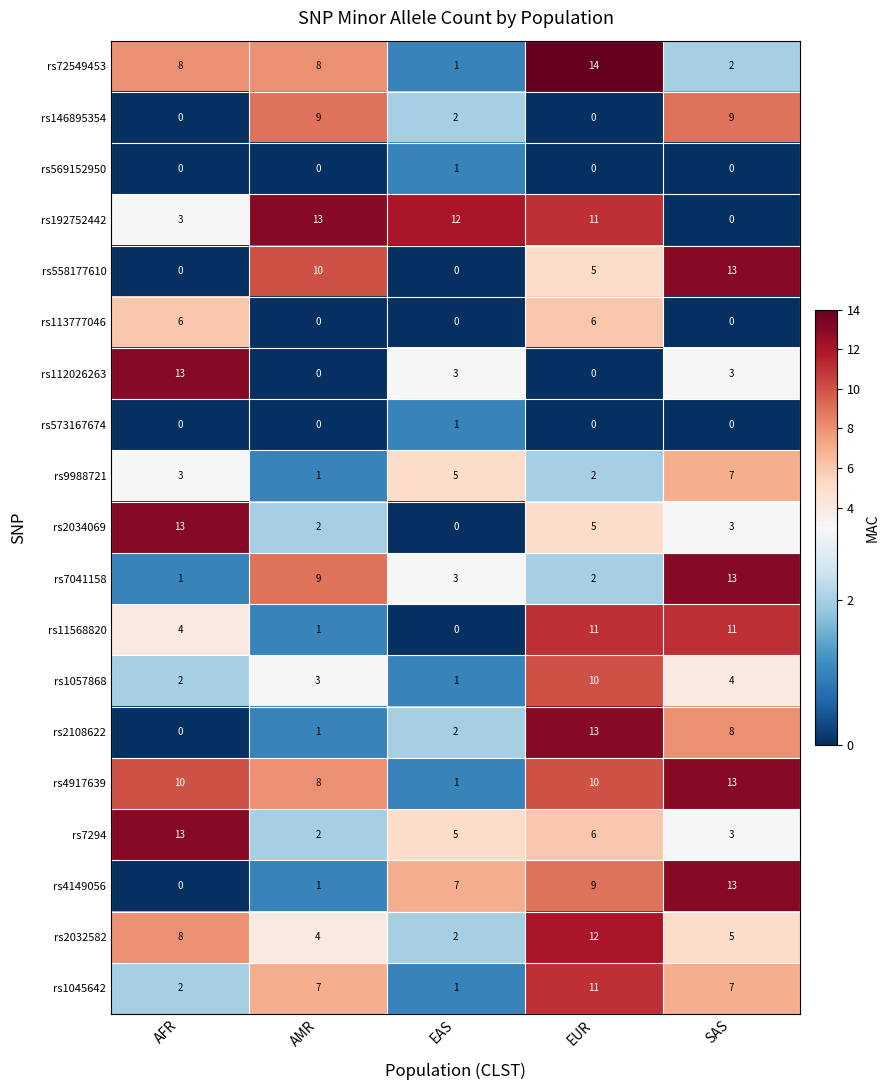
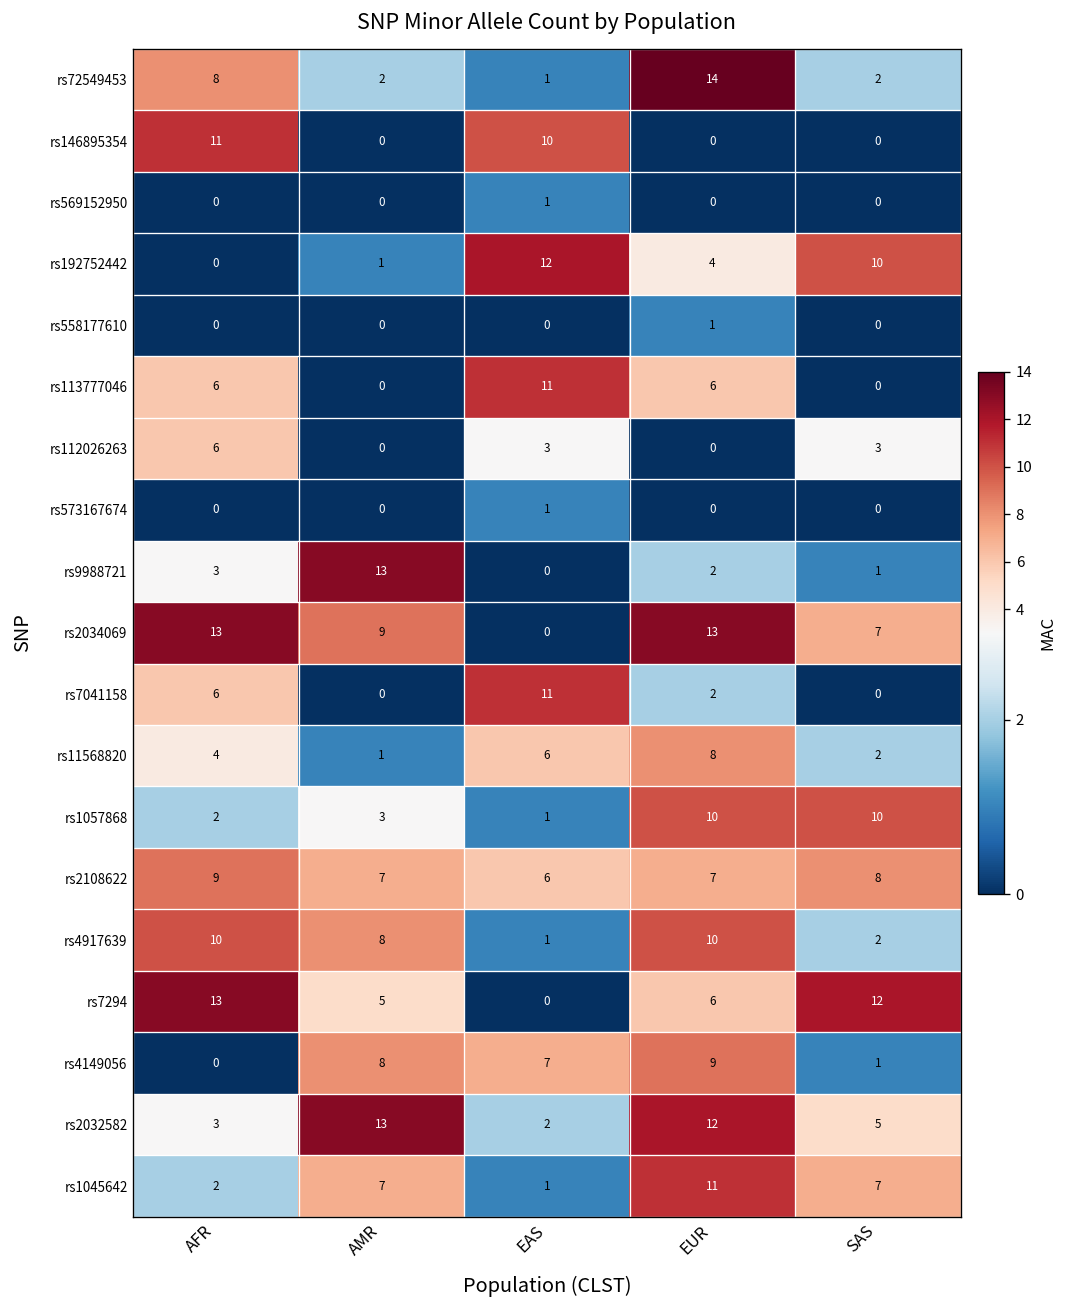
  {
    "rs72549453": {
      "AFR": 8,
-     "AMR": 8,
+     "AMR": 2,
      "EAS": 1,
      "EUR": 14,
      "SAS": 2
    },
    "rs146895354": {
-     "AFR": 0,
-     "AMR": 9,
-     "EAS": 2,
+     "AFR": 11,
+     "AMR": 0,
+     "EAS": 10,
      "EUR": 0,
-     "SAS": 9
+     "SAS": 0
    },
    "rs569152950": {
      "AFR": 0,
      "AMR": 0,
      "EAS": 1,
      "EUR": 0,
      "SAS": 0
    },
    "rs192752442": {
-     "AFR": 3,
-     "AMR": 13,
+     "AFR": 0,
+     "AMR": 1,
      "EAS": 12,
-     "EUR": 11,
-     "SAS": 0
+     "EUR": 4,
+     "SAS": 10
    },
    "rs558177610": {
      "AFR": 0,
-     "AMR": 10,
+     "AMR": 0,
      "EAS": 0,
-     "EUR": 5,
-     "SAS": 13
+     "EUR": 1,
+     "SAS": 0
    },
    "rs113777046": {
      "AFR": 6,
      "AMR": 0,
-     "EAS": 0,
+     "EAS": 11,
      "EUR": 6,
      "SAS": 0
    },
    "rs112026263": {
-     "AFR": 13,
+     "AFR": 6,
      "AMR": 0,
      "EAS": 3,
      "EUR": 0,
      "SAS": 3
    },
    "rs573167674": {
      "AFR": 0,
      "AMR": 0,
      "EAS": 1,
      "EUR": 0,
      "SAS": 0
    },
    "rs9988721": {
      "AFR": 3,
-     "AMR": 1,
-     "EAS": 5,
+     "AMR": 13,
+     "EAS": 0,
      "EUR": 2,
-     "SAS": 7
+     "SAS": 1
    },
    "rs2034069": {
      "AFR": 13,
-     "AMR": 2,
+     "AMR": 9,
      "EAS": 0,
-     "EUR": 5,
-     "SAS": 3
+     "EUR": 13,
+     "SAS": 7
    },
    "rs7041158": {
-     "AFR": 1,
-     "AMR": 9,
-     "EAS": 3,
+     "AFR": 6,
+     "AMR": 0,
+     "EAS": 11,
      "EUR": 2,
-     "SAS": 13
+     "SAS": 0
    },
    "rs11568820": {
      "AFR": 4,
      "AMR": 1,
-     "EAS": 0,
-     "EUR": 11,
-     "SAS": 11
+     "EAS": 6,
+     "EUR": 8,
+     "SAS": 2
    },
    "rs1057868": {
      "AFR": 2,
      "AMR": 3,
      "EAS": 1,
      "EUR": 10,
-     "SAS": 4
+     "SAS": 10
    },
    "rs2108622": {
-     "AFR": 0,
-     "AMR": 1,
-     "EAS": 2,
-     "EUR": 13,
+     "AFR": 9,
+     "AMR": 7,
+     "EAS": 6,
+     "EUR": 7,
      "SAS": 8
    },
    "rs4917639": {
      "AFR": 10,
      "AMR": 8,
      "EAS": 1,
      "EUR": 10,
-     "SAS": 13
+     "SAS": 2
    },
    "rs7294": {
      "AFR": 13,
-     "AMR": 2,
-     "EAS": 5,
+     "AMR": 5,
+     "EAS": 0,
      "EUR": 6,
-     "SAS": 3
+     "SAS": 12
    },
    "rs4149056": {
      "AFR": 0,
-     "AMR": 1,
+     "AMR": 8,
      "EAS": 7,
      "EUR": 9,
-     "SAS": 13
+     "SAS": 1
    },
    "rs2032582": {
-     "AFR": 8,
-     "AMR": 4,
+     "AFR": 3,
+     "AMR": 13,
      "EAS": 2,
      "EUR": 12,
      "SAS": 5
    },
    "rs1045642": {
      "AFR": 2,
      "AMR": 7,
      "EAS": 1,
      "EUR": 11,
      "SAS": 7
    }
  }
